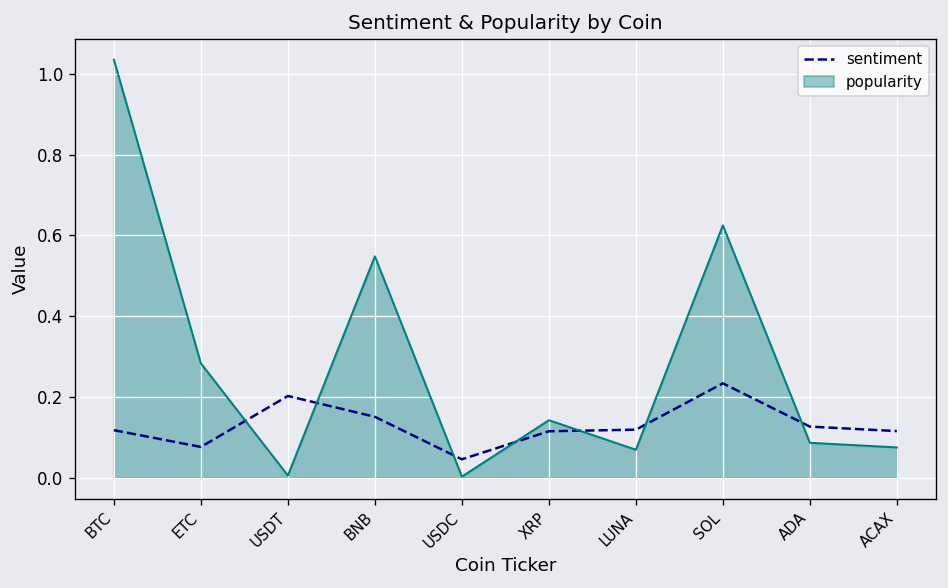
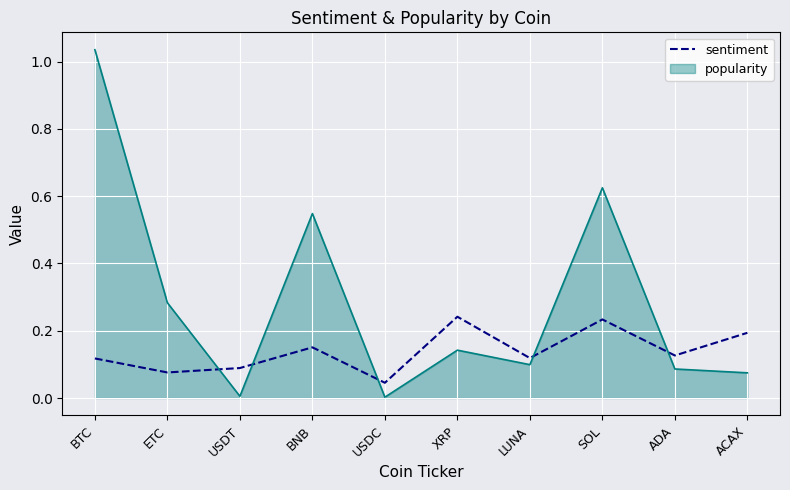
  {
    "sentiment": {
      "BTC": 0.12,
      "ETC": 0.08,
-     "USDT": 0.20,
+     "USDT": 0.09,
      "BNB": 0.15,
      "USDC": 0.05,
-     "XRP": 0.11,
+     "XRP": 0.24,
      "LUNA": 0.12,
      "SOL": 0.23,
      "ADA": 0.13,
-     "ACAX": 0.12
+     "ACAX": 0.19
    },
    "popularity": {
      "BTC": 1.04,
      "ETC": 0.28,
      "USDT": 0.01,
      "BNB": 0.55,
      "USDC": 0.00,
      "XRP": 0.14,
-     "LUNA": 0.07,
+     "LUNA": 0.10,
      "SOL": 0.62,
      "ADA": 0.09,
      "ACAX": 0.07
    }
  }
